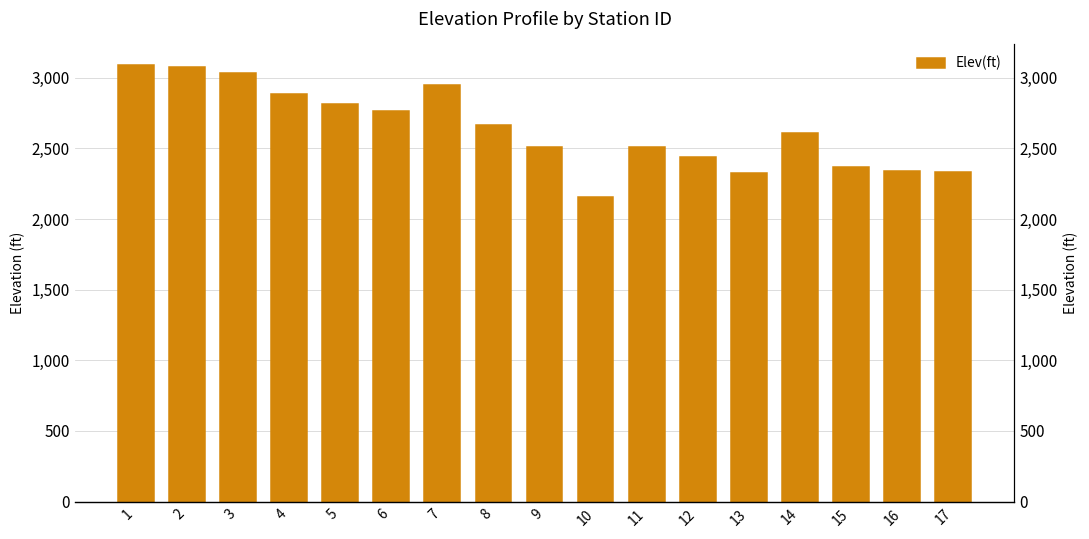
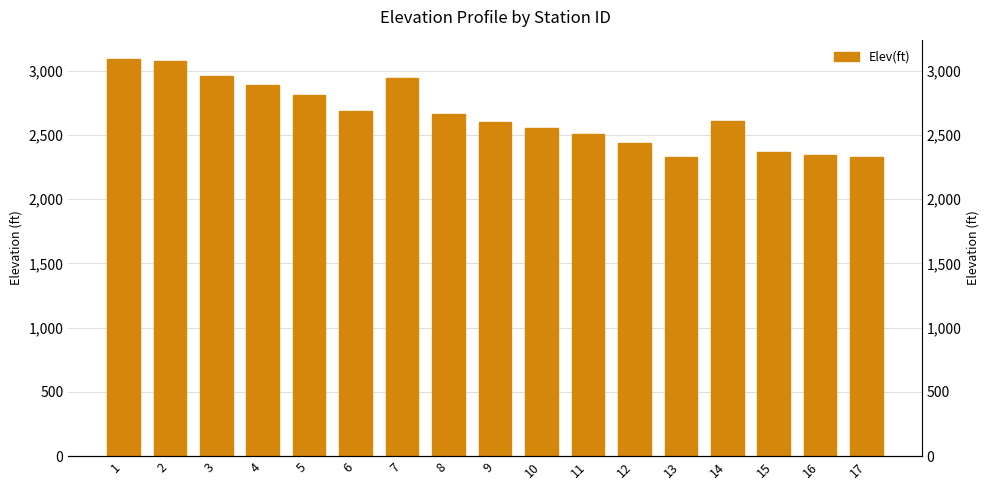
  {
    "1": "3,090",
    "2": "3,080",
-   "3": "3,040",
+   "3": "2,960",
    "4": "2,880",
    "5": "2,810",
-   "6": "2,760",
+   "6": "2,680",
    "7": "2,940",
    "8": "2,660",
-   "9": "2,510",
-   "10": "2,150",
+   "9": "2,600",
+   "10": "2,550",
    "11": "2,510",
    "12": "2,440",
    "13": "2,330",
    "14": "2,610",
    "15": "2,370",
    "16": "2,340",
    "17": "2,330"
  }
